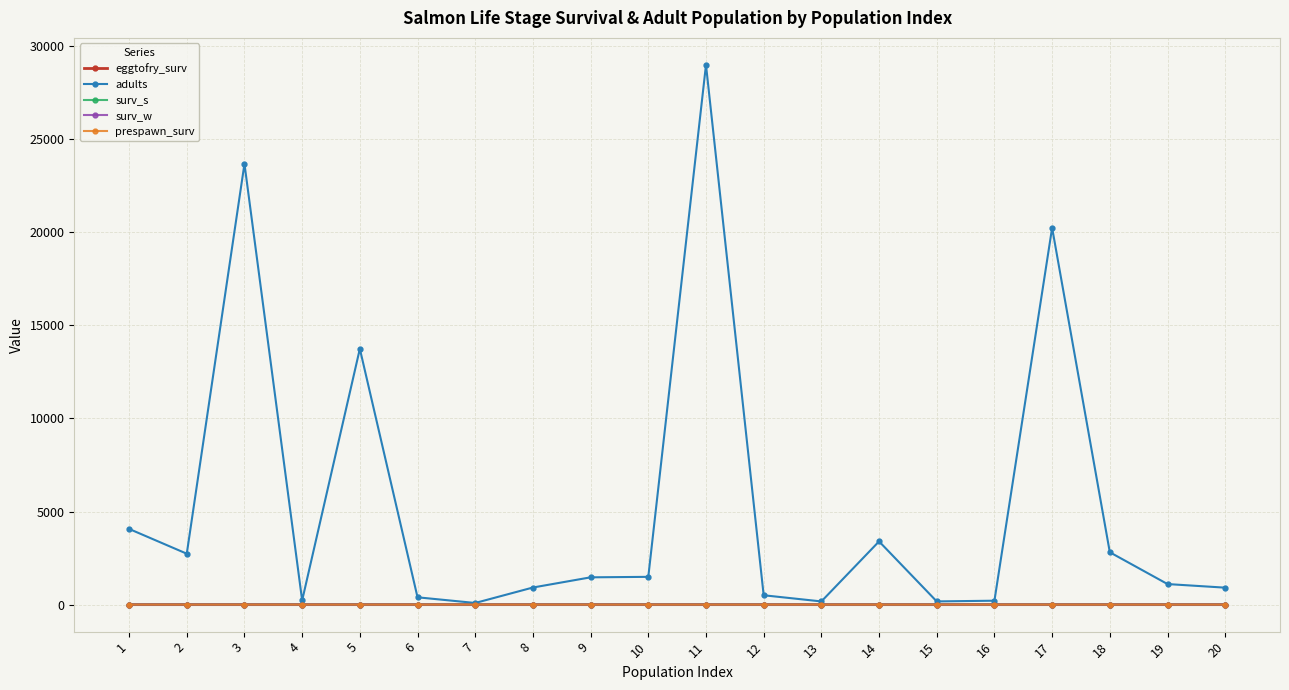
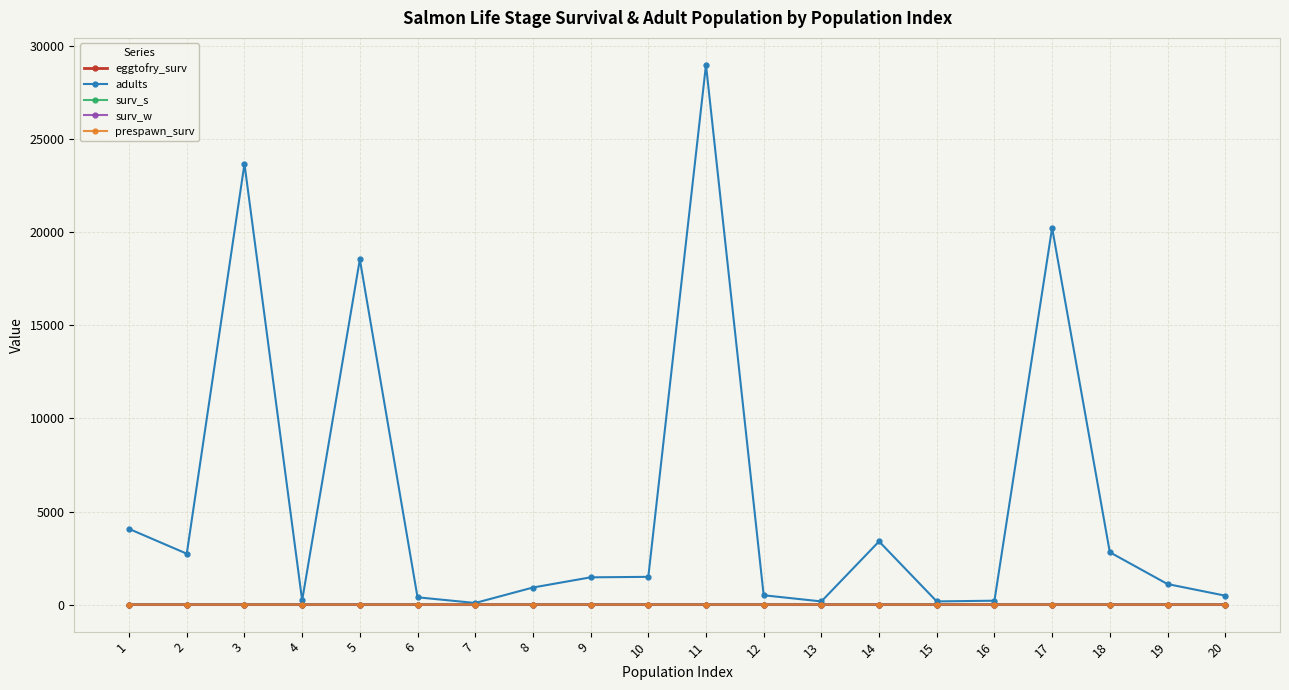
  {
    "prespawn_surv": {
      "1": 0,
      "2": 0,
      "3": 0,
      "4": 0,
      "5": 0,
      "6": 0,
      "8": 0,
      "9": 0,
      "10": 0,
      "11": 0,
      "12": 0,
      "13": 0,
      "14": 0,
      "15": 0,
      "16": 0,
      "17": 0,
      "18": 0,
      "19": 0,
      "20": 0
    },
    "adults": {
      "1": 4100,
      "2": 2700,
      "3": 23700,
      "4": 200,
-     "5": 13700,
+     "5": 18500,
      "6": 400,
      "8": 900,
      "9": 1500,
      "10": 1500,
      "11": 29000,
      "12": 500,
      "13": 200,
      "14": 3400,
      "15": 200,
      "16": 200,
      "17": 20200,
      "18": 2800,
      "19": 1100,
-     "20": 900
+     "20": 500
    }
  }
